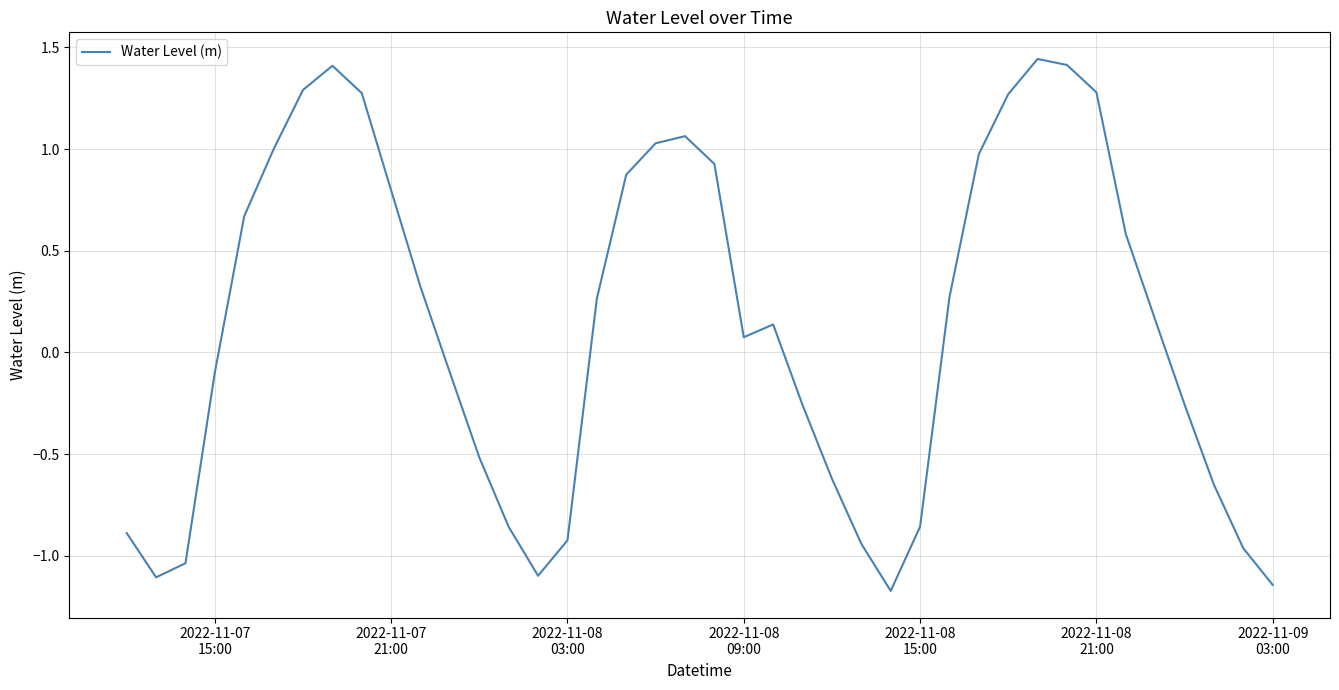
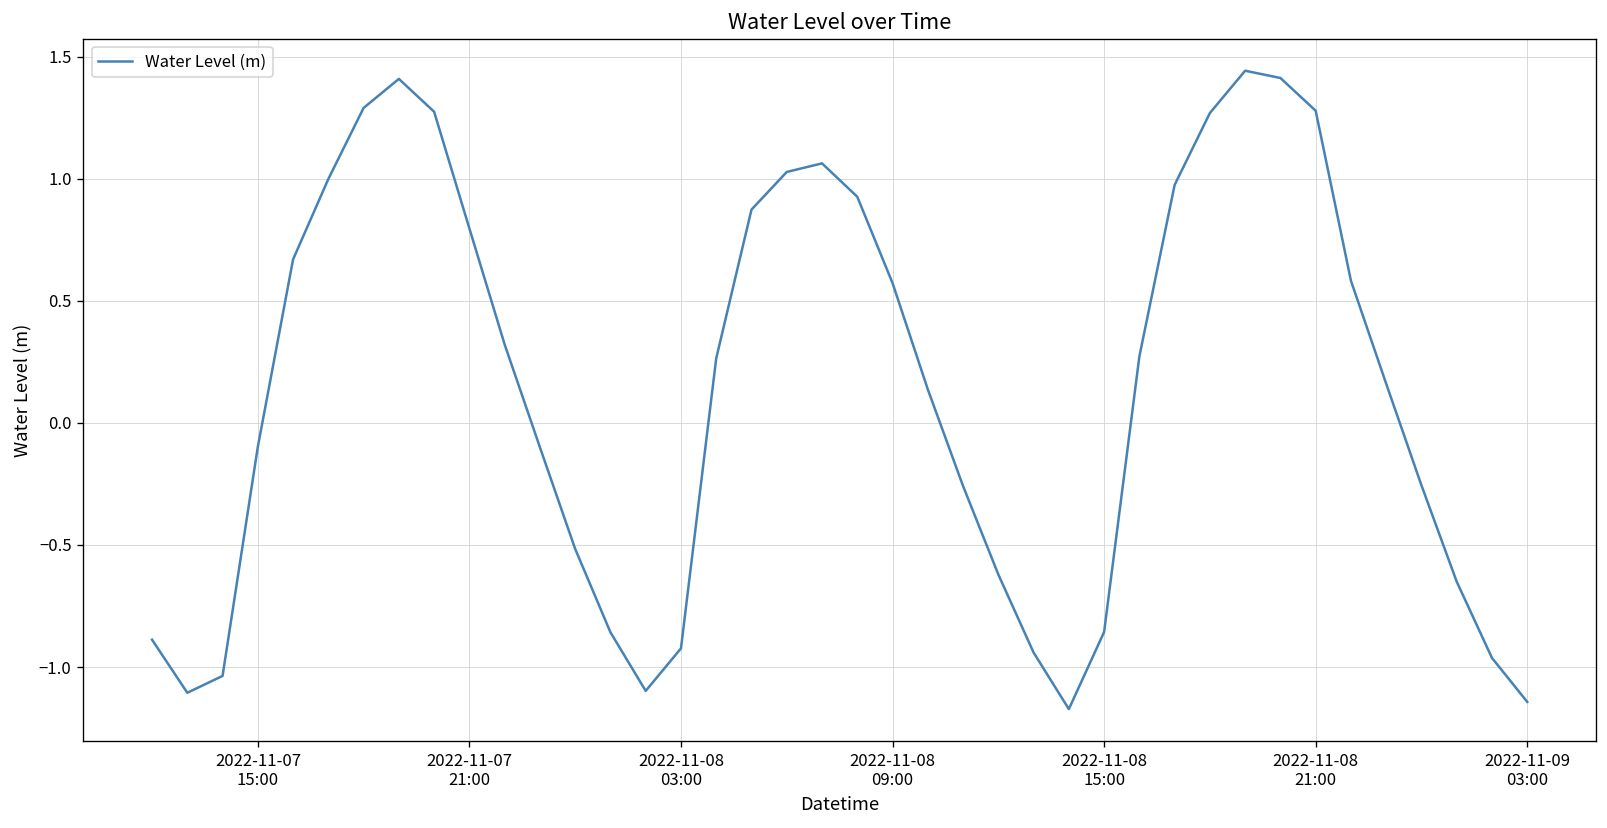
  {
    "2022-11-07 15:00": -0.10,
    "2022-11-07 21:00": 0.80,
    "2022-11-08 03:00": -0.92,
-   "2022-11-08 09:00": 0.07,
+   "2022-11-08 09:00": 0.57,
    "2022-11-08 15:00": -0.86,
    "2022-11-08 21:00": 1.28,
    "2022-11-09 03:00": -1.14
  }
